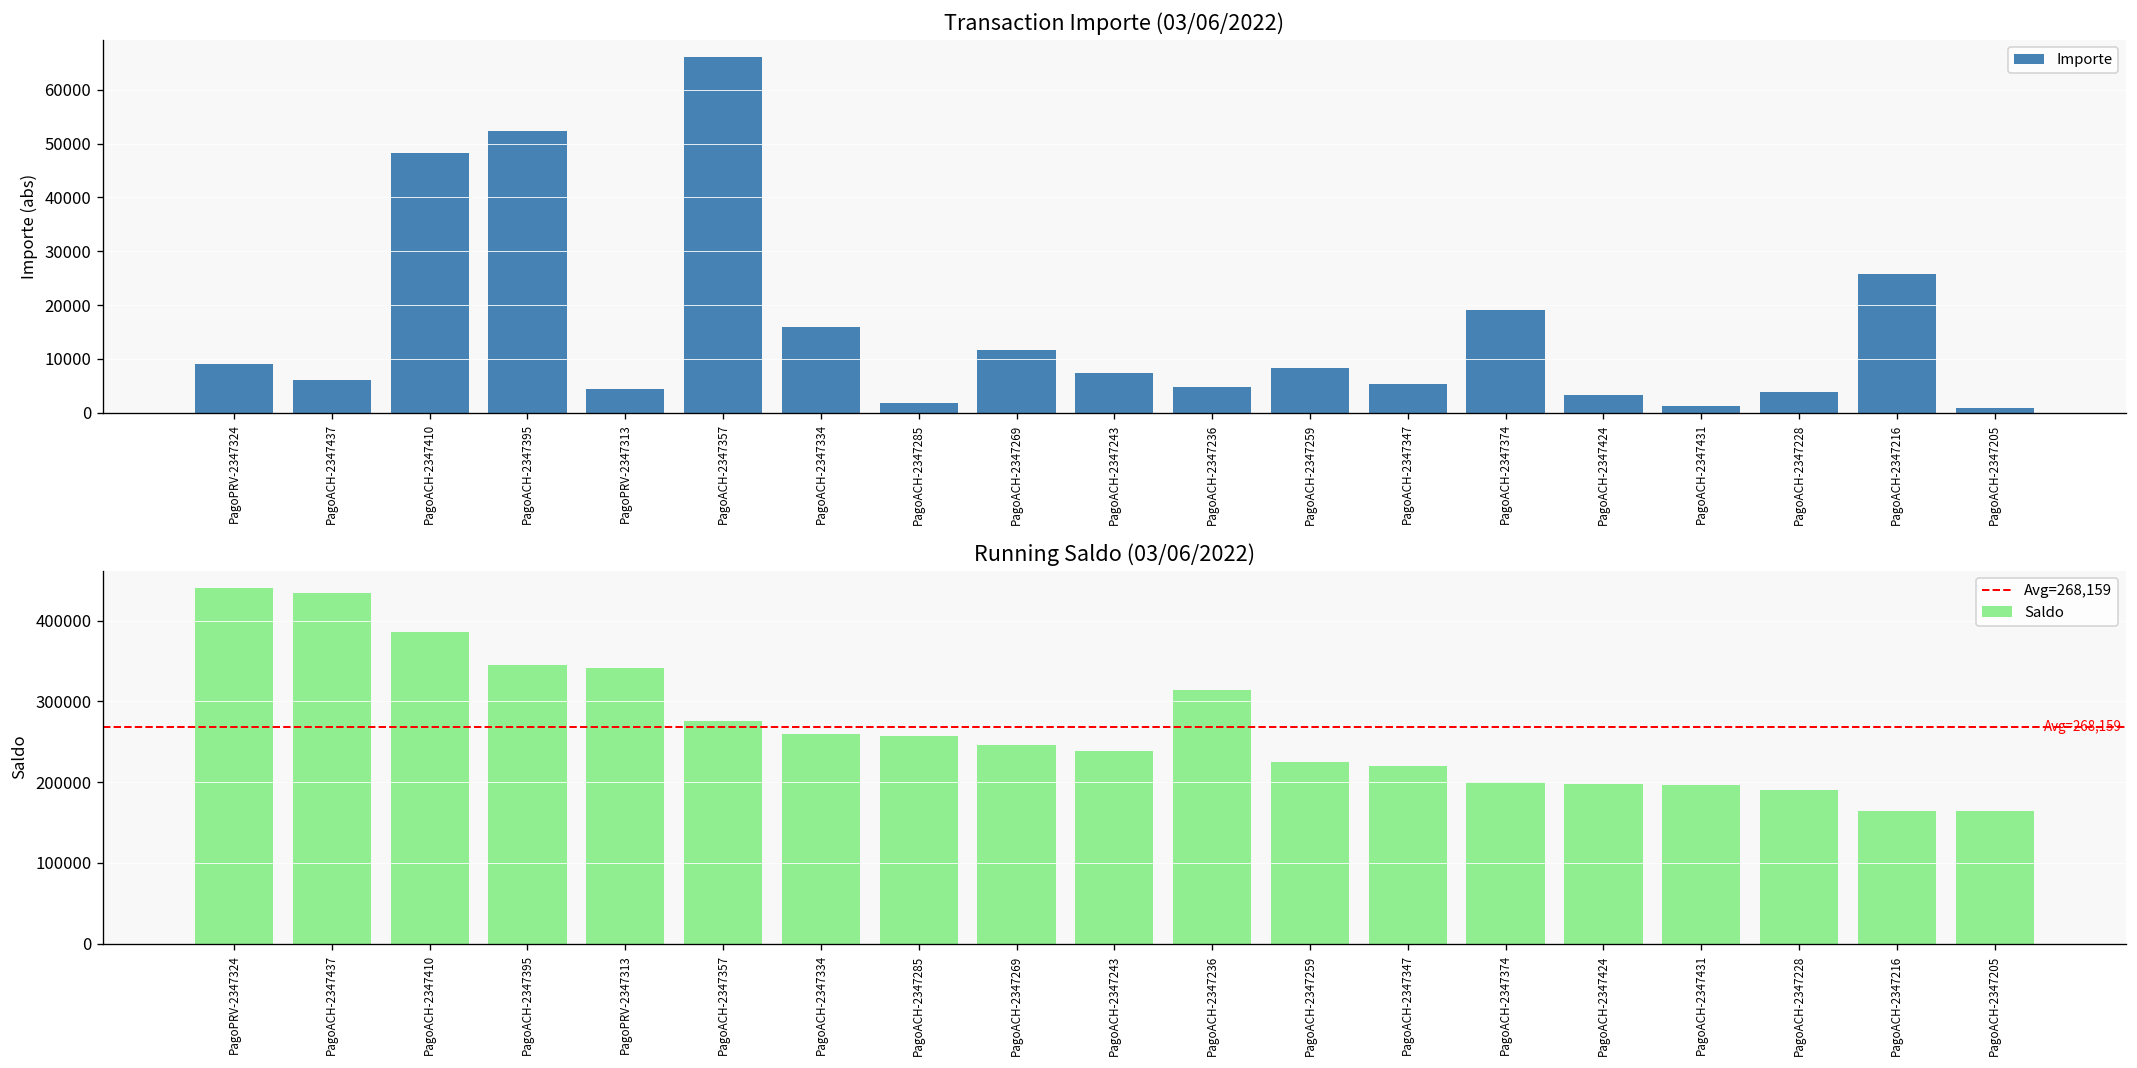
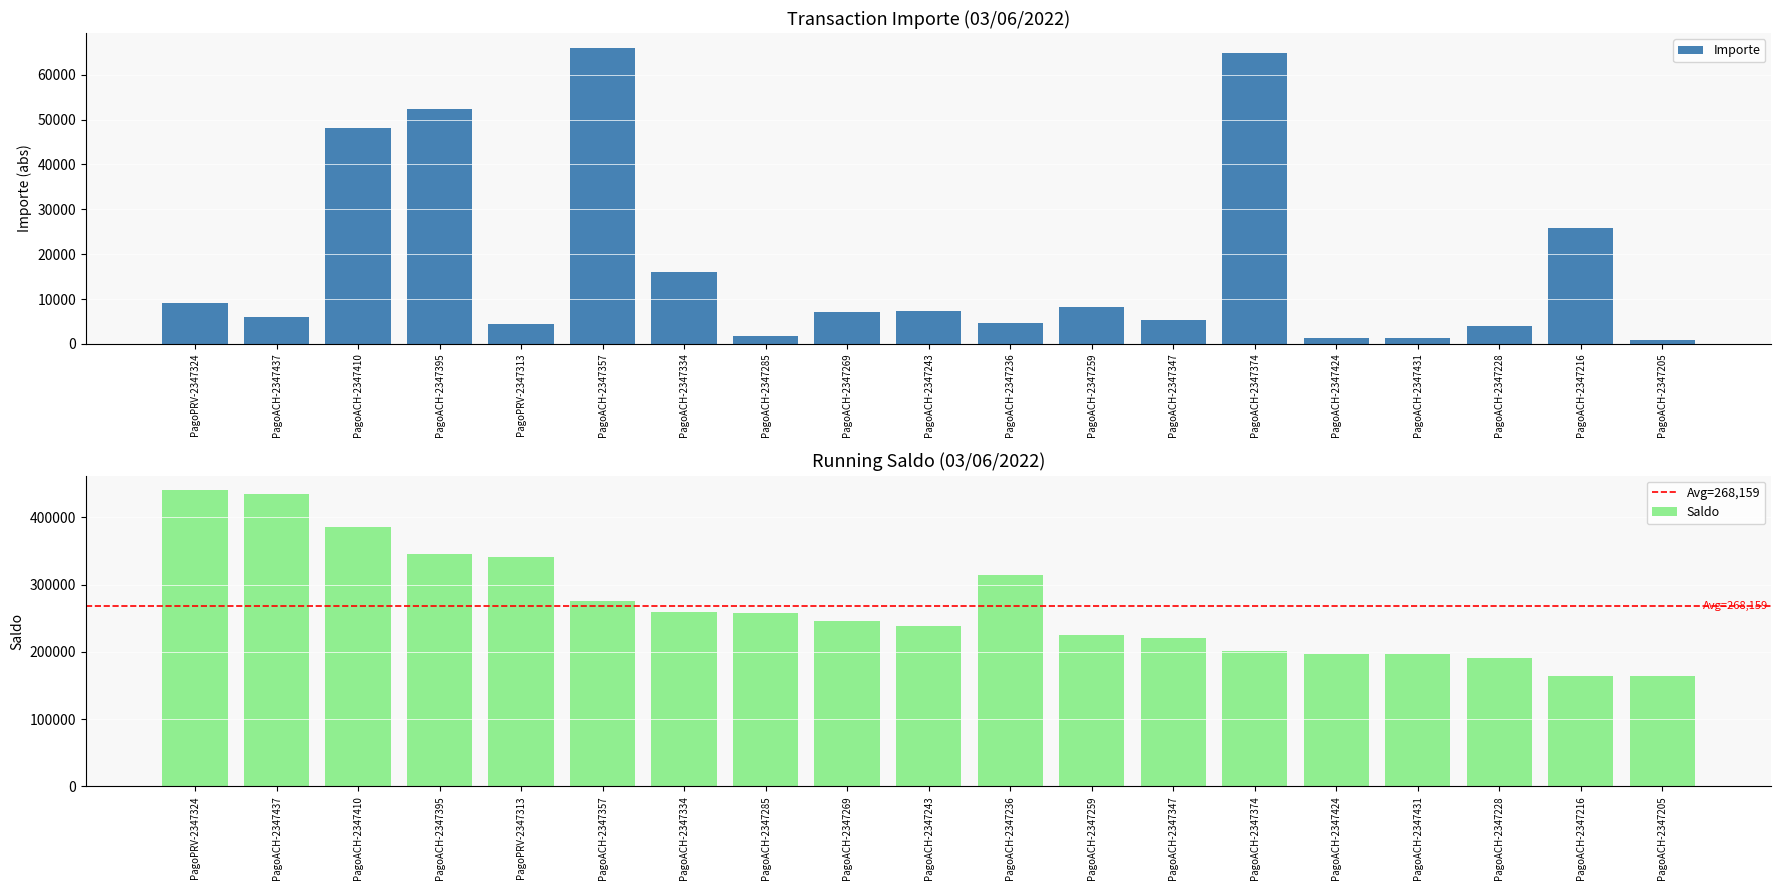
  {
    "Transaction Importe (03/06/2022)": {
      "PagoPRV-2347324": 9000,
      "PagoACH-2347437": 6000,
      "PagoACH-2347410": 48000,
      "PagoACH-2347395": 52000,
      "PagoPRV-2347313": 4000,
      "PagoACH-2347357": 66000,
      "PagoACH-2347334": 16000,
      "PagoACH-2347285": 2000,
-     "PagoACH-2347269": 12000,
+     "PagoACH-2347269": 7000,
      "PagoACH-2347243": 7000,
      "PagoACH-2347236": 5000,
      "PagoACH-2347259": 8000,
      "PagoACH-2347347": 5000,
-     "PagoACH-2347374": 19000,
-     "PagoACH-2347424": 3000,
+     "PagoACH-2347374": 65000,
+     "PagoACH-2347424": 1000,
      "PagoACH-2347431": 1000,
      "PagoACH-2347228": 4000,
      "PagoACH-2347216": 26000,
      "PagoACH-2347205": 1000
    },
    "Running Saldo (03/06/2022)": {
      "PagoPRV-2347324": 440000,
      "PagoACH-2347437": 430000,
      "PagoACH-2347410": 390000,
      "PagoACH-2347395": 350000,
      "PagoPRV-2347313": 340000,
      "PagoACH-2347357": 280000,
      "PagoACH-2347334": 260000,
      "PagoACH-2347285": 260000,
      "PagoACH-2347269": 250000,
      "PagoACH-2347243": 240000,
      "PagoACH-2347236": 310000,
      "PagoACH-2347259": 230000,
      "PagoACH-2347347": 220000,
      "PagoACH-2347374": 200000,
      "PagoACH-2347424": 200000,
      "PagoACH-2347431": 200000,
      "PagoACH-2347228": 190000,
      "PagoACH-2347216": 160000,
      "PagoACH-2347205": 160000
    }
  }
